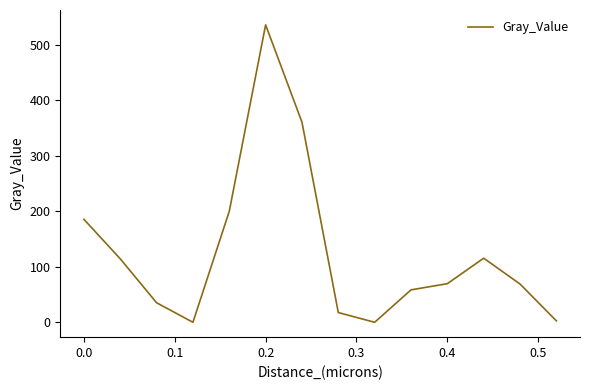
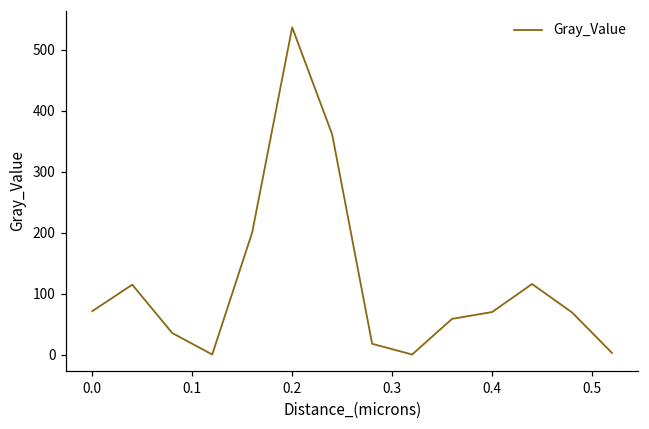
  {
-   "0.0": 190,
+   "0.0": 70,
    "0.2": 540,
    "0.4": 70
  }
